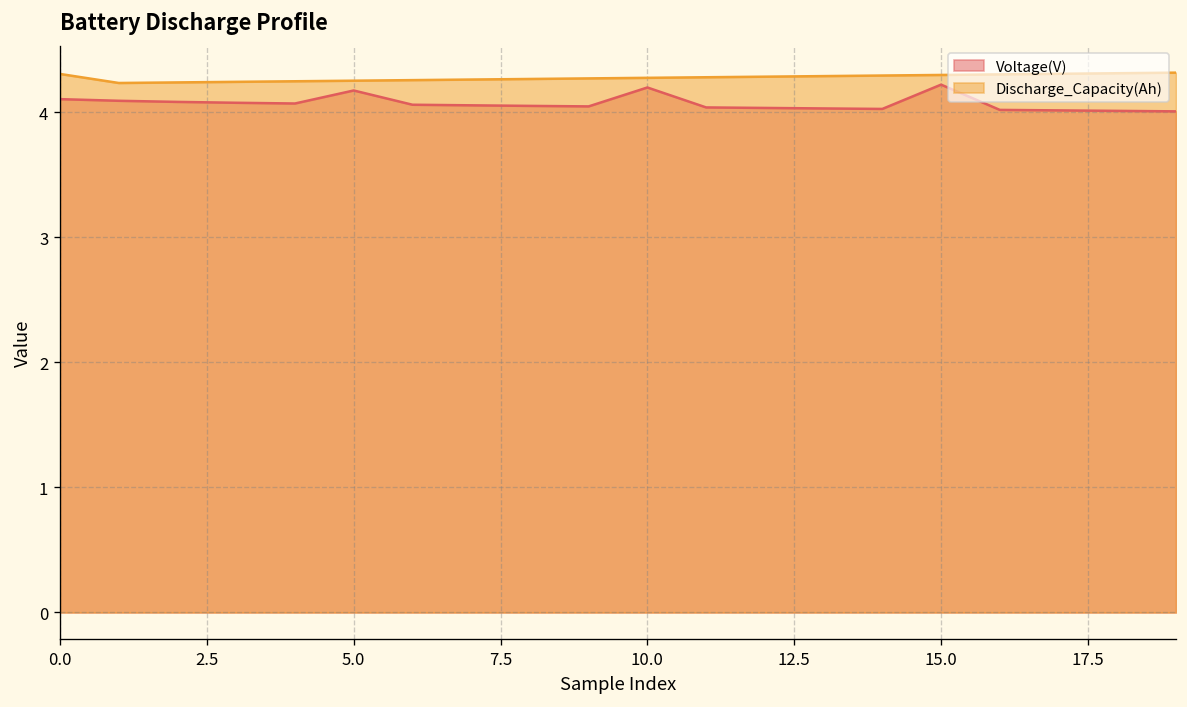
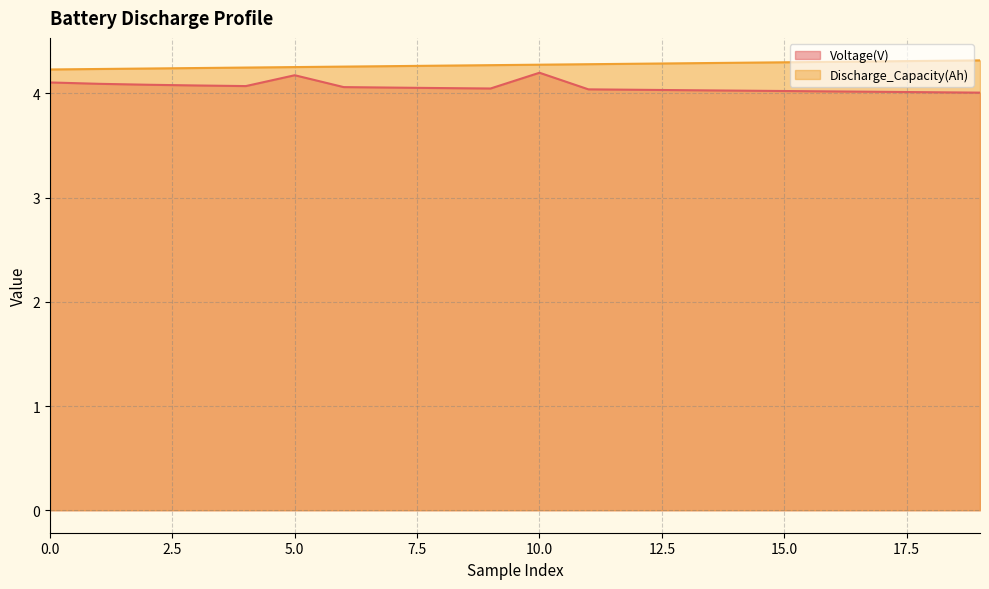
  {
    "Voltage(V)": {
      "0.0": 4.10,
      "5.0": 4.17,
      "10.0": 4.20,
-     "15.0": 4.22
+     "15.0": 4.02
    },
    "Discharge_Capacity(Ah)": {
-     "0.0": 4.31,
+     "0.0": 4.23,
      "5.0": 4.25,
      "10.0": 4.27,
      "15.0": 4.30
    }
  }
